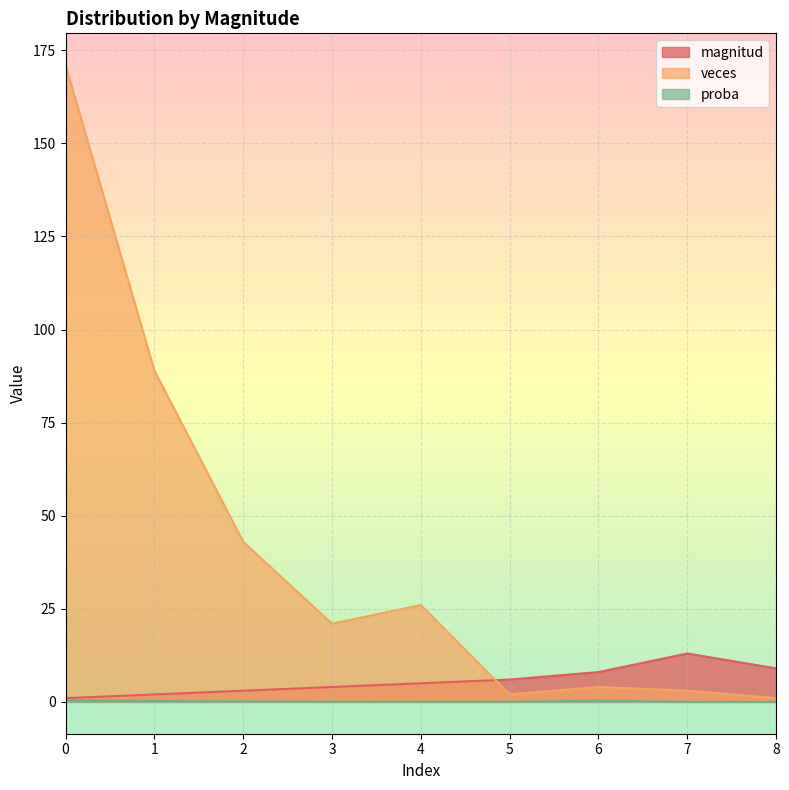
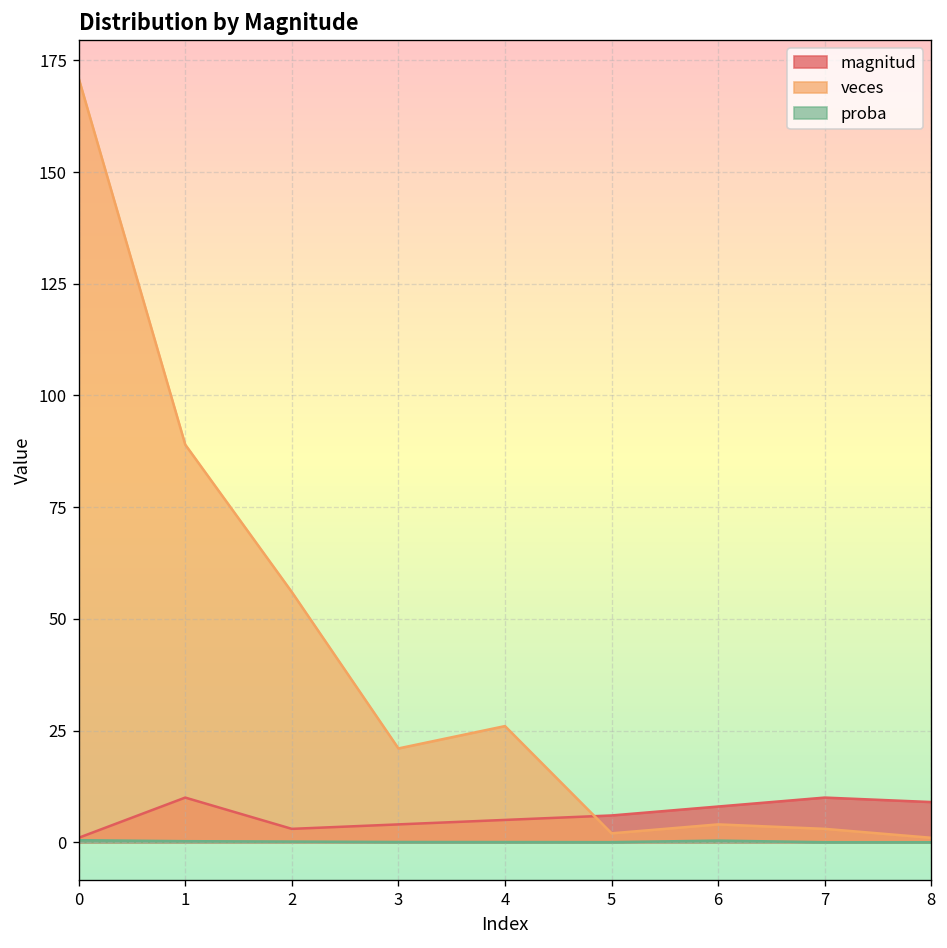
  {
    "magnitud": {
-     "1": 2,
+     "1": 10,
      "2": 3,
      "3": 4,
      "4": 5,
      "5": 6,
      "6": 8,
-     "7": 13,
+     "7": 10,
      "8": 9
    },
    "veces": {
      "0": 171,
      "1": 89,
-     "2": 43,
+     "2": 56,
      "3": 21,
      "4": 26,
      "5": 2,
      "6": 4,
      "7": 3,
      "8": 1
    },
    "proba": {
      "1": 0,
      "2": 0,
      "3": 0,
      "4": 0,
      "5": 0,
      "6": 0,
      "7": 0,
      "8": 0
    }
  }
